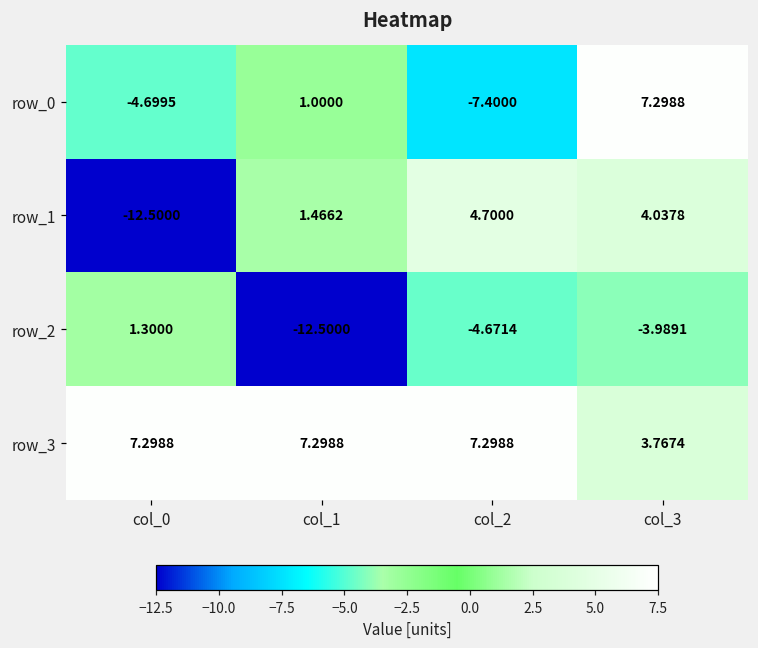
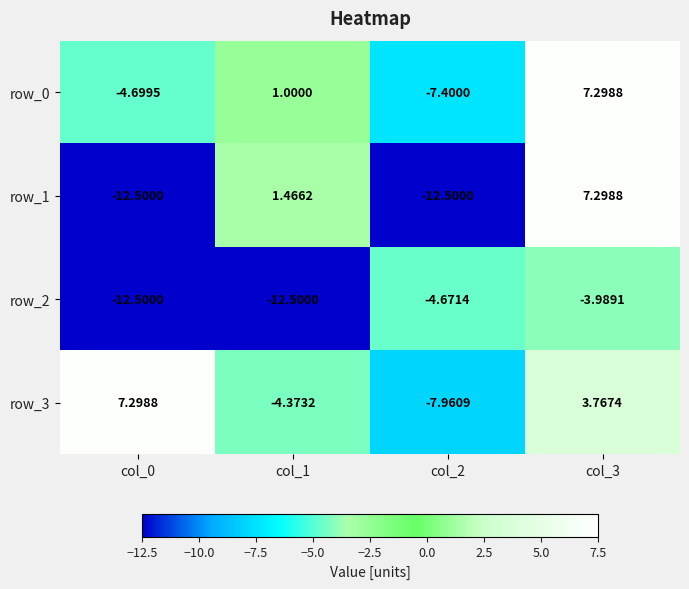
  {
    "row_0": {
      "col_0": -4.6995,
      "col_1": 1.0000,
      "col_2": -7.4000,
      "col_3": 7.2988
    },
    "row_1": {
      "col_0": -12.5000,
      "col_1": 1.4662,
-     "col_2": 4.7000,
-     "col_3": 4.0378
+     "col_2": -12.5000,
+     "col_3": 7.2988
    },
    "row_2": {
-     "col_0": 1.3000,
+     "col_0": -12.5000,
      "col_1": -12.5000,
      "col_2": -4.6714,
      "col_3": -3.9891
    },
    "row_3": {
      "col_0": 7.2988,
-     "col_1": 7.2988,
-     "col_2": 7.2988,
+     "col_1": -4.3732,
+     "col_2": -7.9609,
      "col_3": 3.7674
    }
  }
